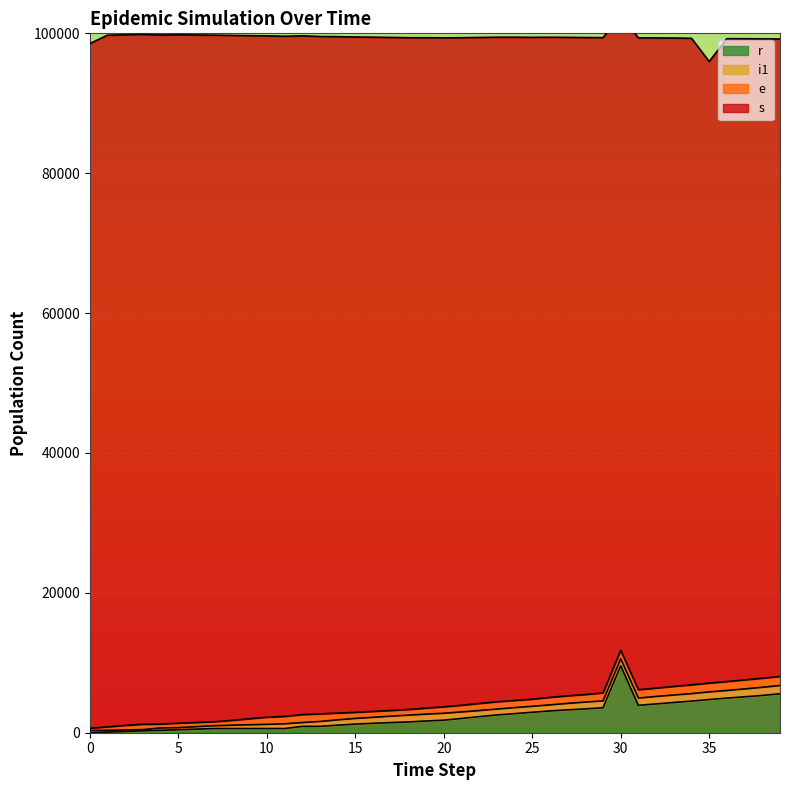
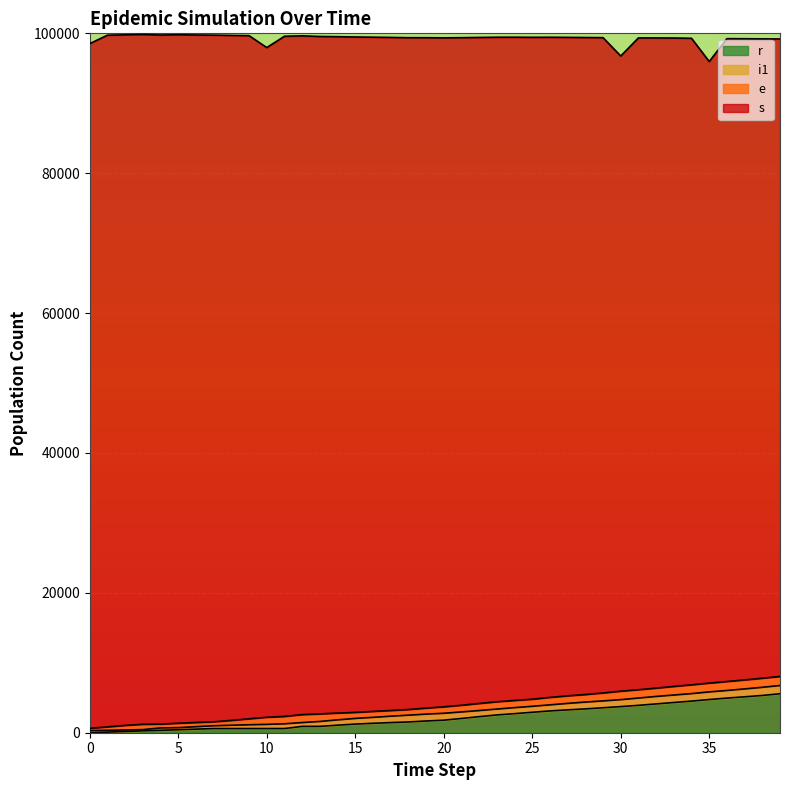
  {
    "r": {
      "10": 1000,
      "15": 1000,
      "20": 2000,
      "25": 3000,
-     "30": 10000,
+     "30": 4000,
      "35": 5000
    },
    "i1": {
      "10": 1000,
      "15": 1000,
      "20": 1000,
      "25": 1000,
      "30": 1000,
      "35": 1000
    },
    "e": {
      "5": 1000,
      "10": 1000,
      "15": 1000,
      "20": 1000,
      "25": 1000,
      "30": 1000,
      "35": 1000
    },
    "s": {
      "0": 98000,
      "5": 98000,
-     "10": 97000,
+     "10": 96000,
      "15": 97000,
      "20": 96000,
      "25": 95000,
      "35": 89000
    }
  }
